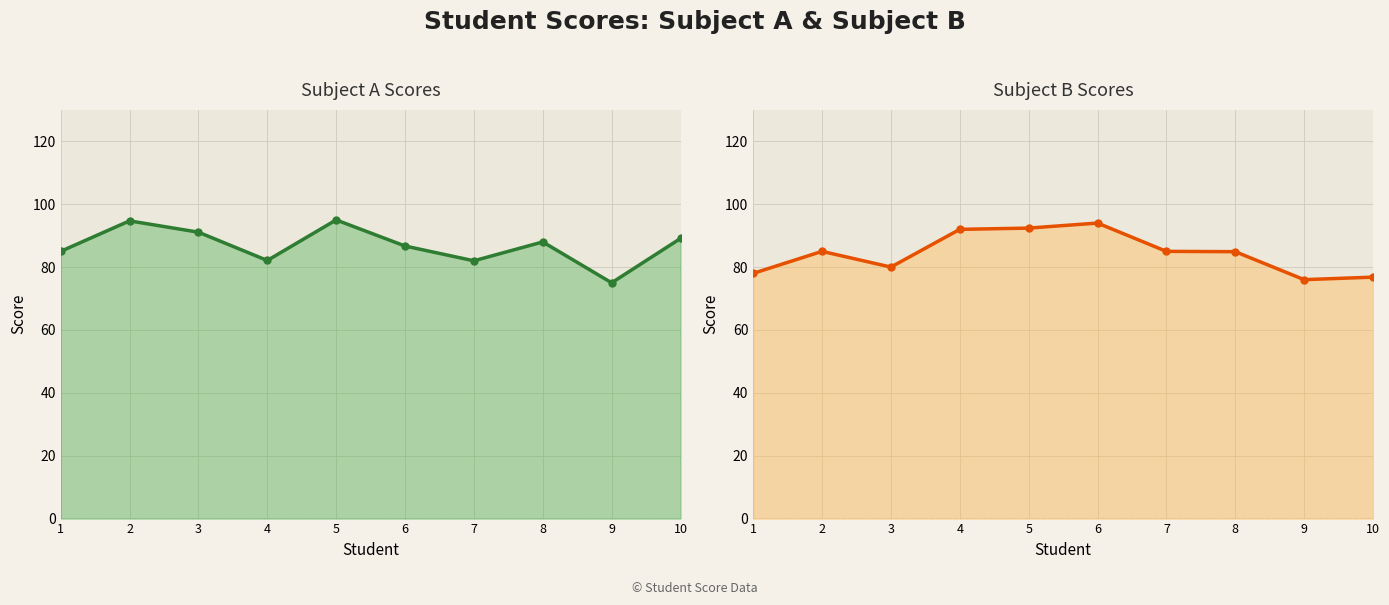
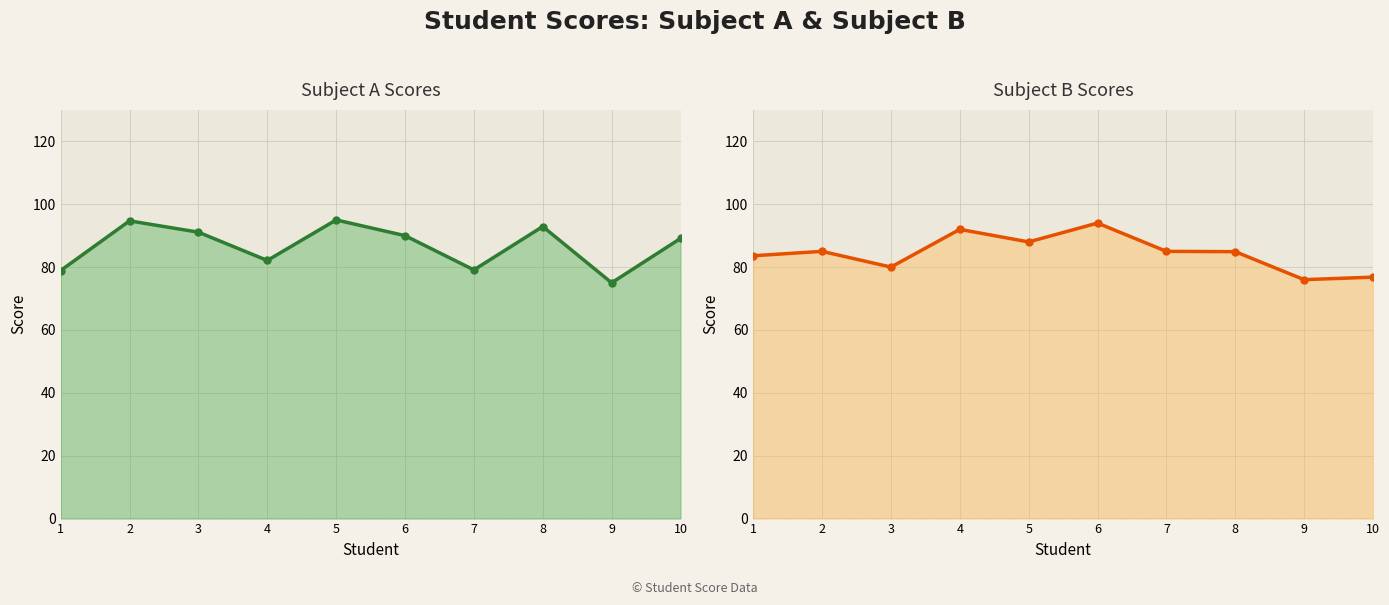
  {
    "Subject A Scores": {
-     "1": 85,
+     "1": 79,
      "2": 95,
      "3": 91,
      "4": 82,
      "5": 95,
-     "6": 87,
-     "7": 82,
-     "8": 88,
+     "6": 90,
+     "7": 79,
+     "8": 93,
      "9": 75,
      "10": 89
    },
    "Subject B Scores": {
-     "1": 78,
+     "1": 84,
      "2": 85,
      "3": 80,
      "4": 92,
-     "5": 92,
+     "5": 88,
      "6": 94,
      "7": 85,
      "8": 85,
      "9": 76,
      "10": 77
    }
  }
